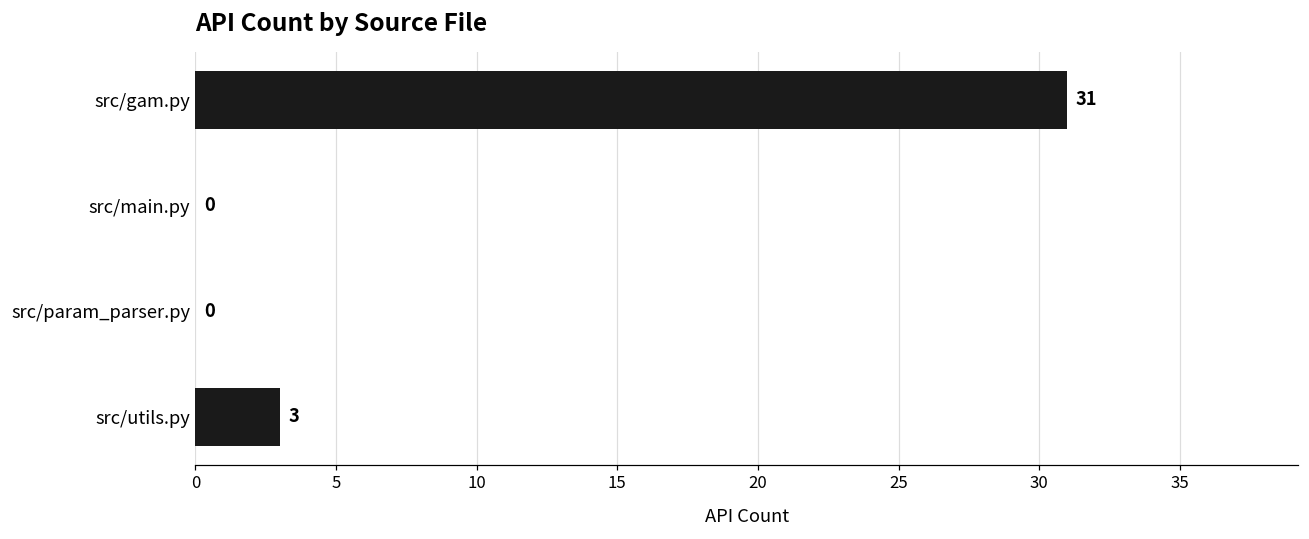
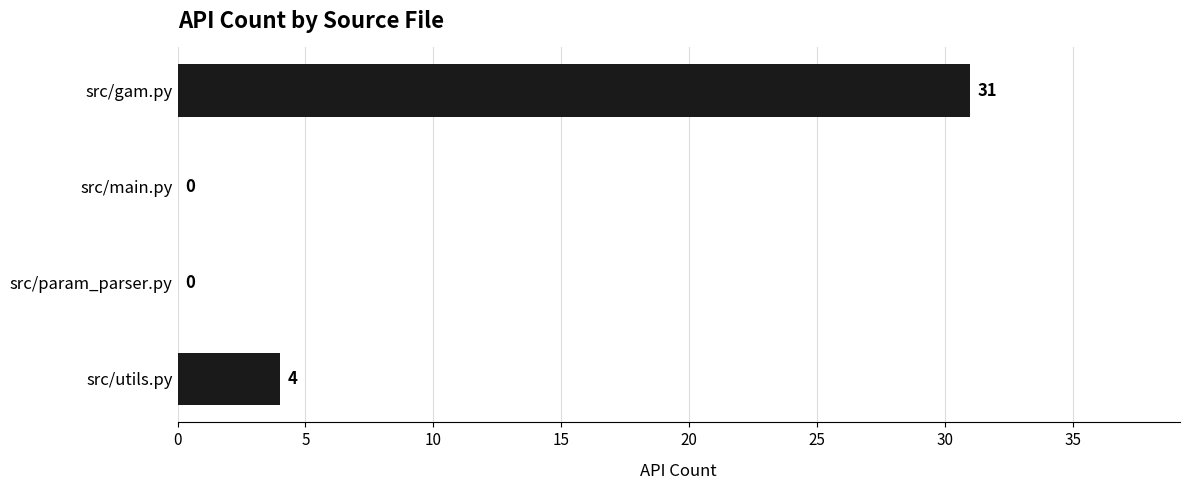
  {
    "src/gam.py": 31,
    "src/main.py": 0,
    "src/param_parser.py": 0,
-   "src/utils.py": 3
+   "src/utils.py": 4
  }
